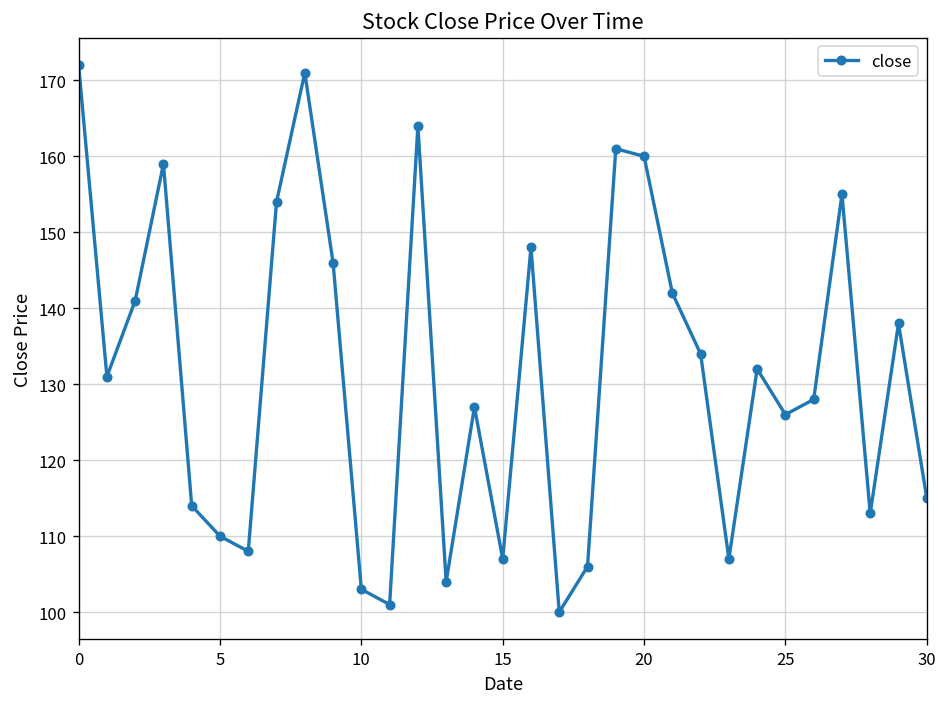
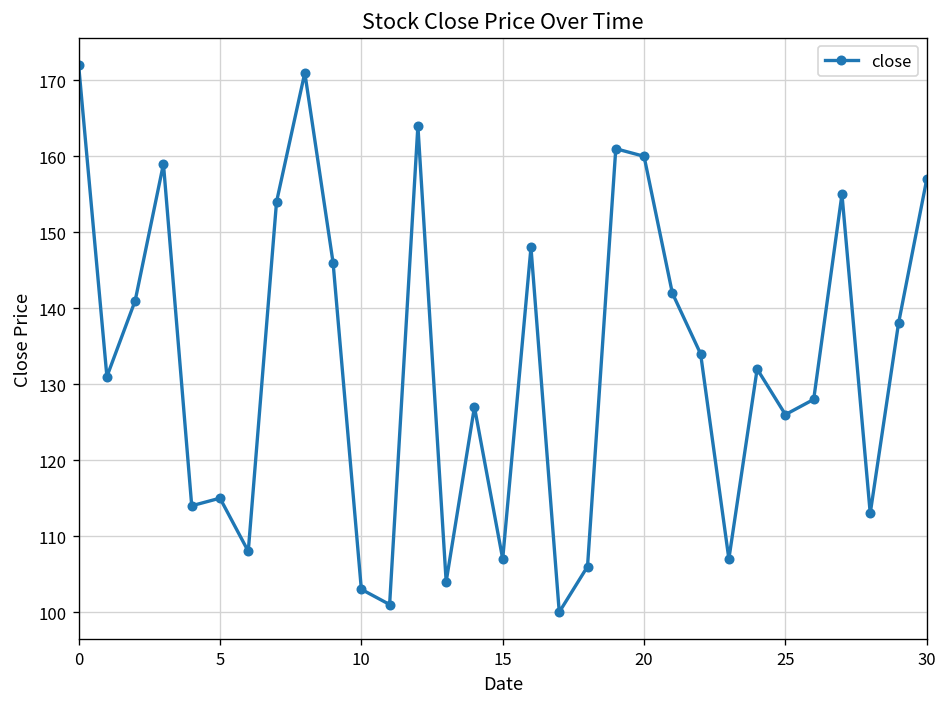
  {
    "0": 172,
-   "5": 110,
+   "5": 115,
    "10": 103,
    "15": 107,
    "20": 160,
    "25": 126,
-   "30": 115
+   "30": 157
  }
